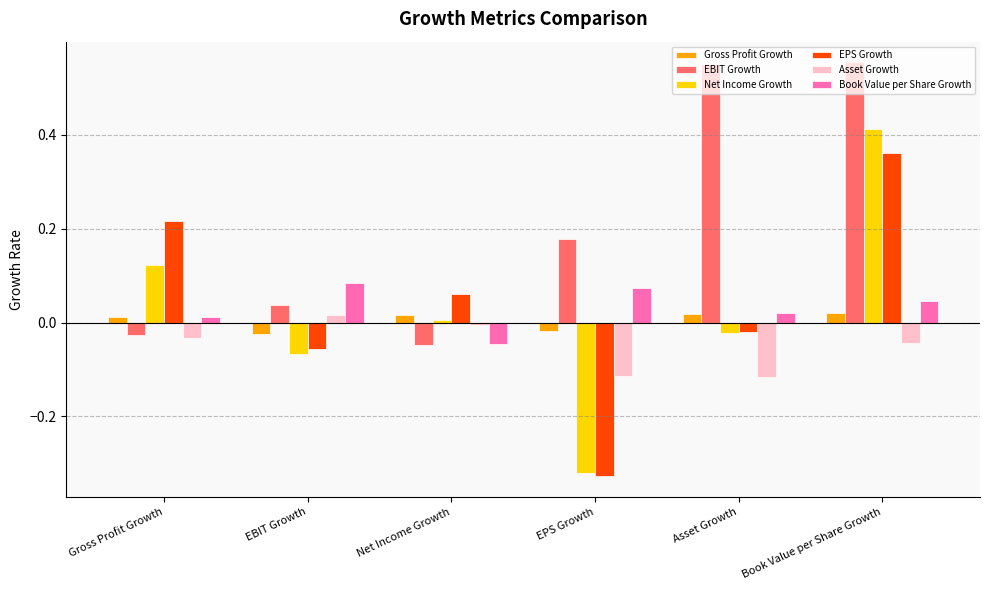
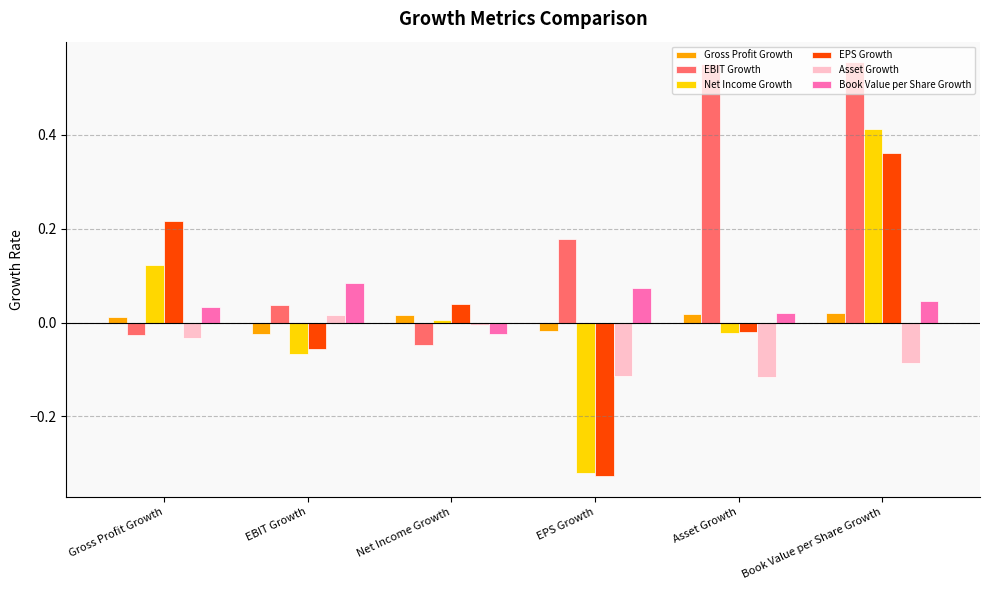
  {
    "EBIT Growth": {
      "Gross Profit Growth": -0.03,
      "EBIT Growth": 0.04,
      "Net Income Growth": -0.05,
      "EPS Growth": 0.18
    },
    "EPS Growth": {
      "Gross Profit Growth": 0.22,
      "EBIT Growth": -0.06,
-     "Net Income Growth": 0.06,
+     "Net Income Growth": 0.04,
      "EPS Growth": -0.33,
      "Asset Growth": -0.02,
      "Book Value per Share Growth": 0.36
    },
    "Asset Growth": {
      "Gross Profit Growth": -0.03,
      "EBIT Growth": 0.02,
      "EPS Growth": -0.11,
      "Asset Growth": -0.12,
-     "Book Value per Share Growth": -0.04
+     "Book Value per Share Growth": -0.09
    },
    "Book Value per Share Growth": {
-     "Gross Profit Growth": 0.01,
+     "Gross Profit Growth": 0.03,
      "EBIT Growth": 0.08,
-     "Net Income Growth": -0.05,
+     "Net Income Growth": -0.02,
      "EPS Growth": 0.07,
      "Asset Growth": 0.02,
      "Book Value per Share Growth": 0.05
    }
  }
